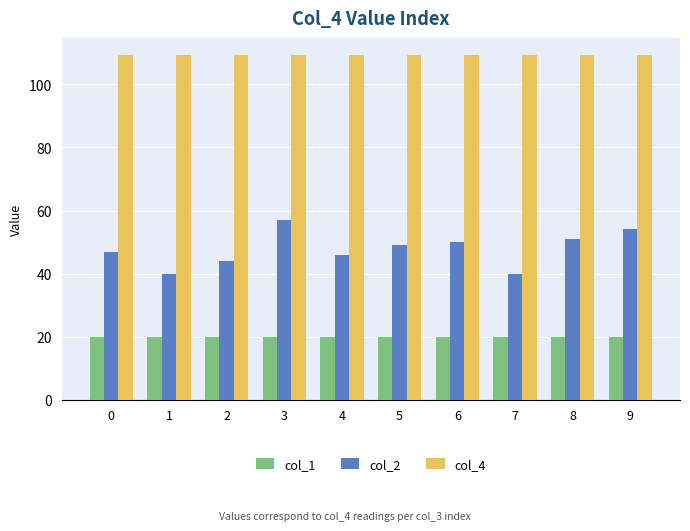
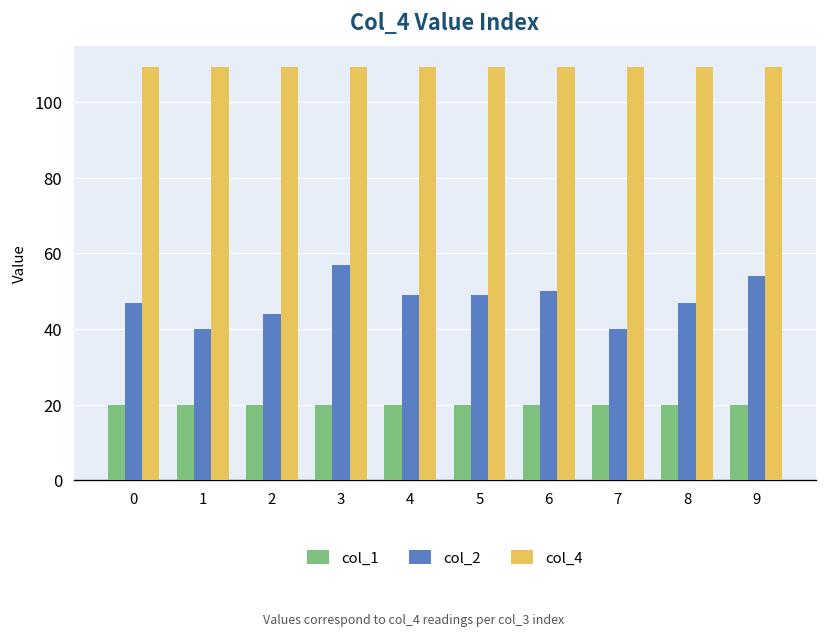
  {
    "col_1": {
      "0": 20,
      "1": 20,
      "2": 20,
      "3": 20,
      "4": 20,
      "5": 20,
      "6": 20,
      "7": 20,
      "8": 20,
      "9": 20
    },
    "col_2": {
      "0": 47,
      "1": 40,
      "2": 44,
      "3": 57,
-     "4": 46,
+     "4": 49,
      "5": 49,
      "6": 50,
      "7": 40,
-     "8": 51,
+     "8": 47,
      "9": 54
    },
    "col_4": {
      "0": 109,
      "1": 109,
      "2": 109,
      "3": 109,
      "4": 109,
      "5": 109,
      "6": 109,
      "7": 109,
      "8": 109,
      "9": 109
    }
  }
